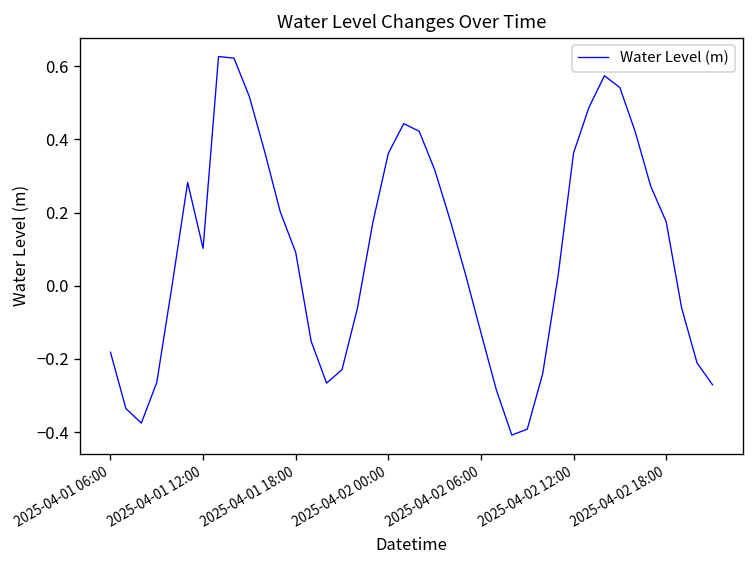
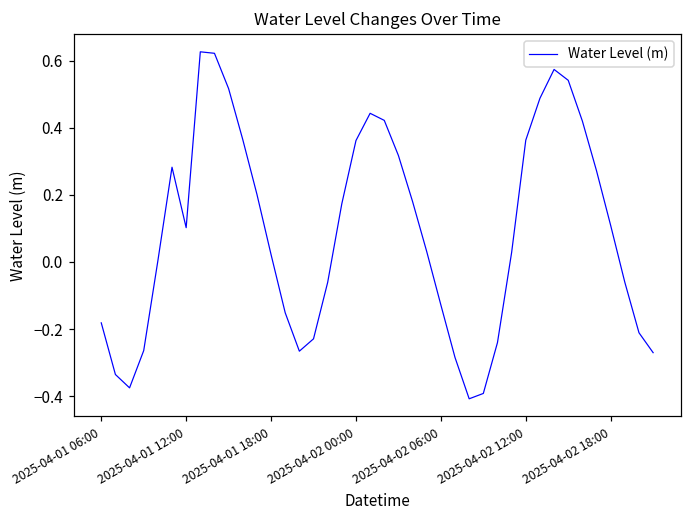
  {
    "2025-04-01 06:00": -0.18,
    "2025-04-01 12:00": 0.10,
-   "2025-04-01 18:00": 0.09,
+   "2025-04-01 18:00": 0.02,
    "2025-04-02 00:00": 0.36,
    "2025-04-02 06:00": -0.13,
    "2025-04-02 12:00": 0.36,
-   "2025-04-02 18:00": 0.18
+   "2025-04-02 18:00": 0.11
  }
